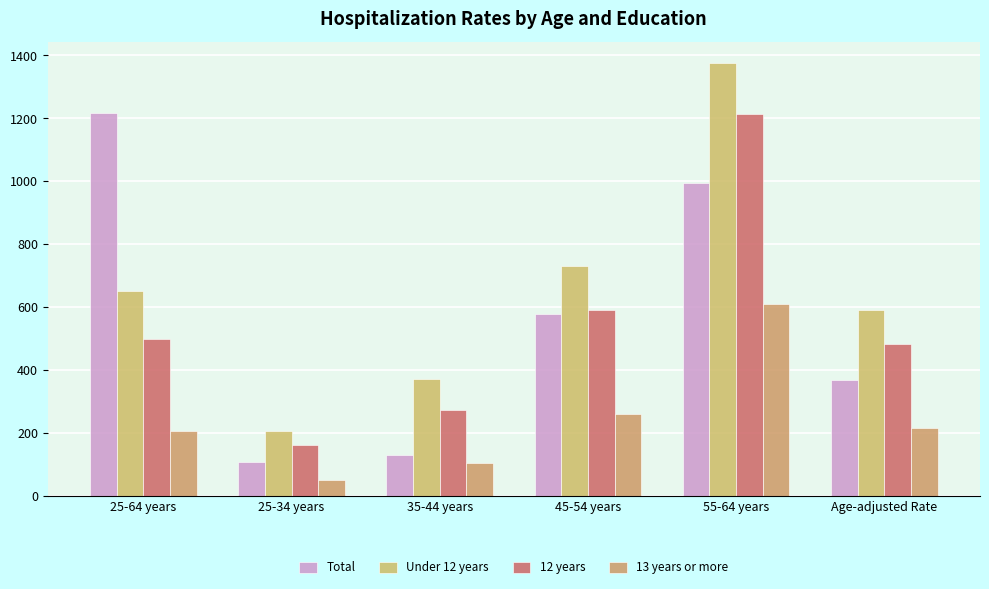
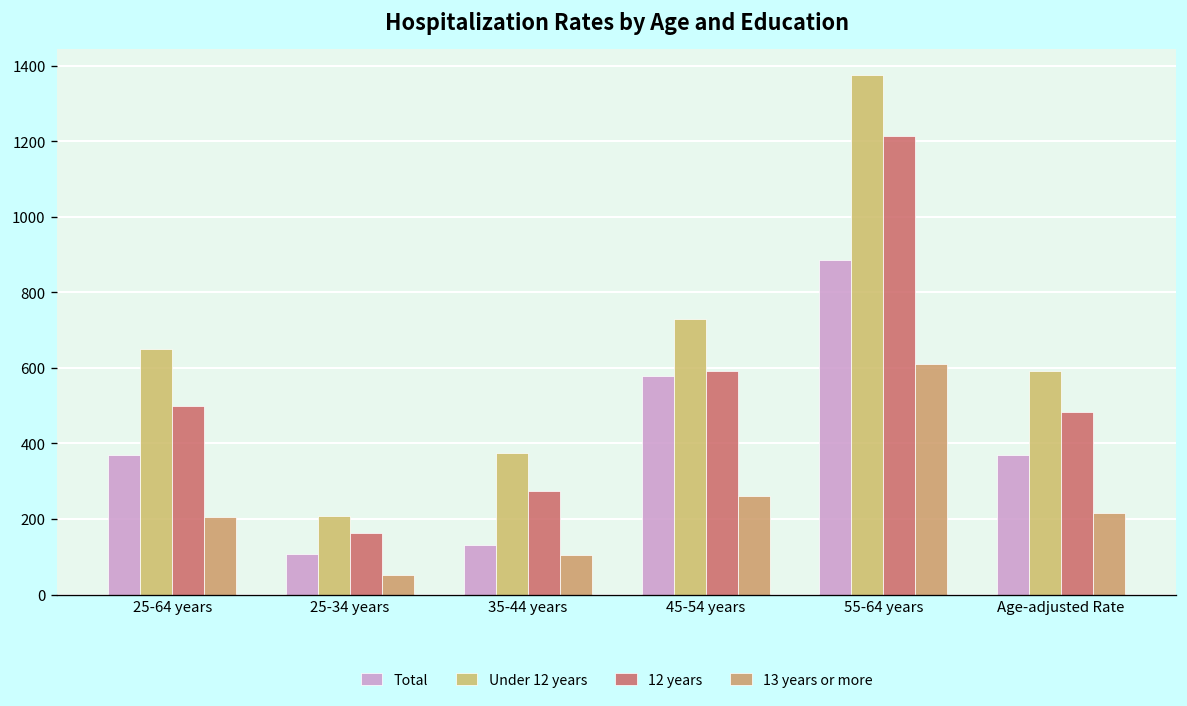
  {
    "Total": {
-     "25-64 years": 1220,
+     "25-64 years": 370,
      "25-34 years": 110,
      "35-44 years": 130,
      "45-54 years": 580,
-     "55-64 years": 1000,
+     "55-64 years": 890,
      "Age-adjusted Rate": 370
    }
  }
